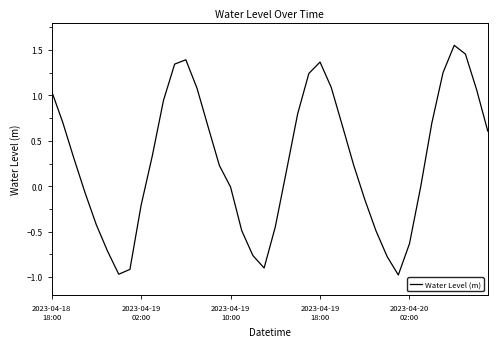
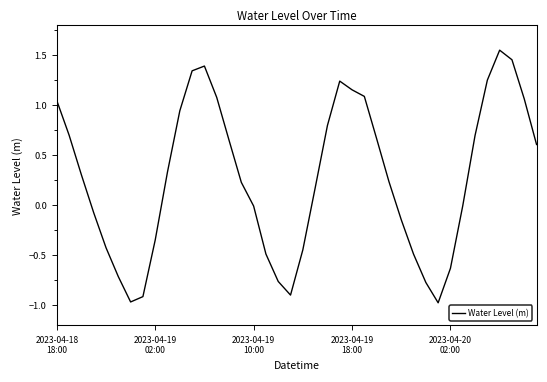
  {
    "2023-04-18 18:00": 1.0,
-   "2023-04-19 02:00": -0.2,
+   "2023-04-19 02:00": -0.3,
    "2023-04-19 10:00": 0.0,
-   "2023-04-19 18:00": 1.4,
+   "2023-04-19 18:00": 1.2,
    "2023-04-20 02:00": -0.6
  }
